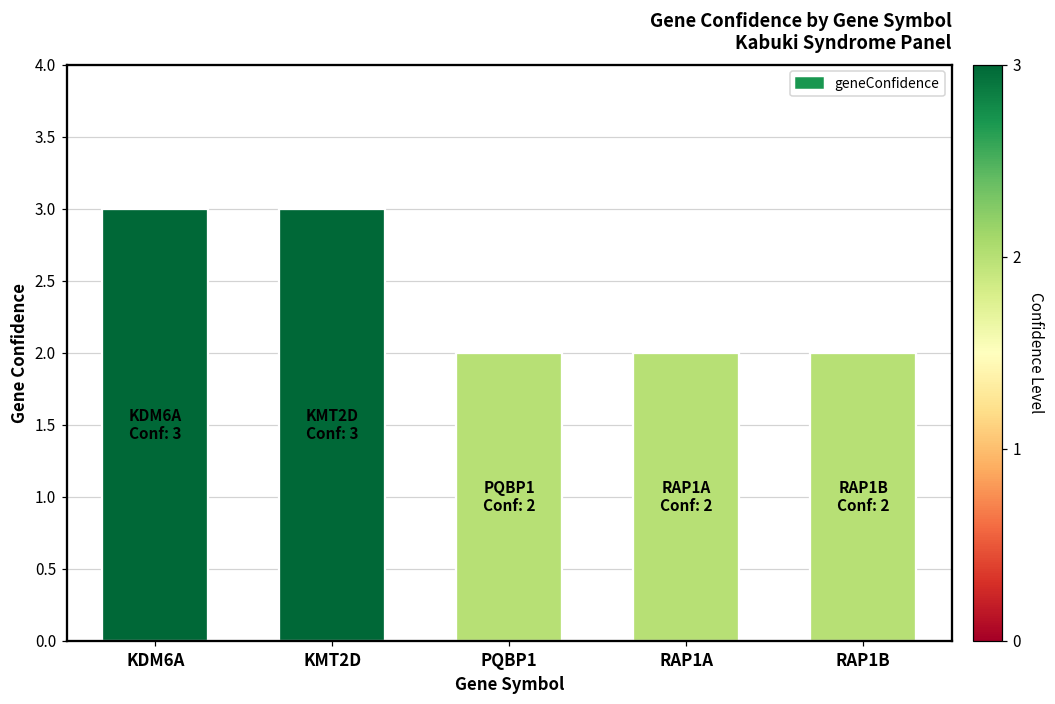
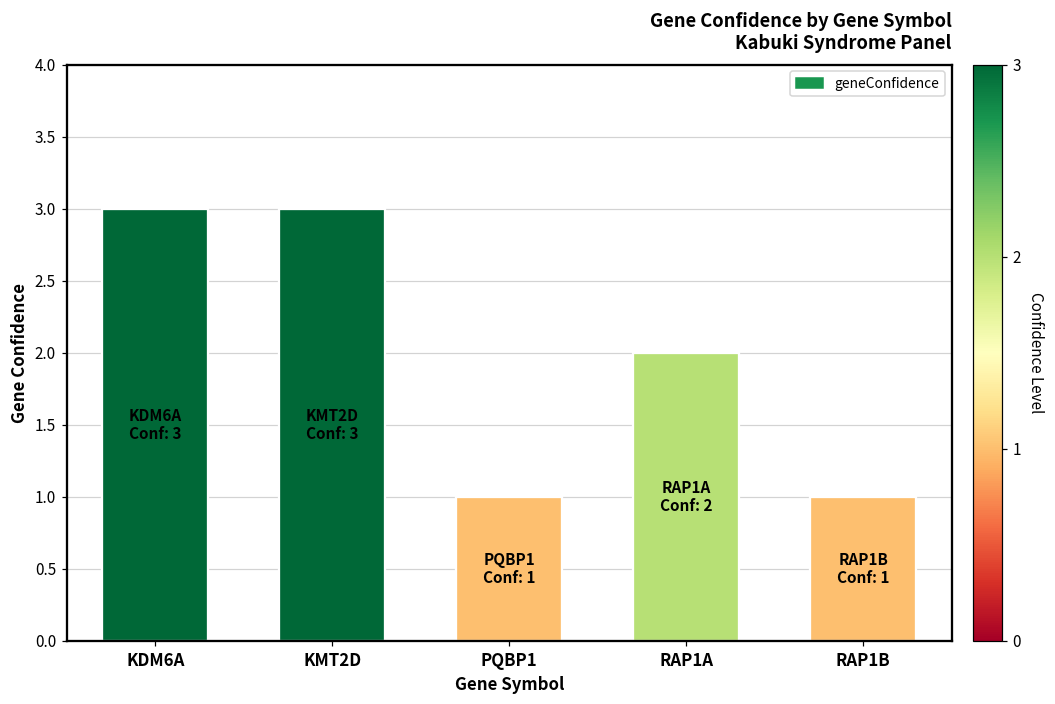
  {
    "KDM6A": 3,
    "KMT2D": 3,
-   "PQBP1": 2,
+   "PQBP1": 1,
    "RAP1A": 2,
-   "RAP1B": 2
+   "RAP1B": 1
  }
